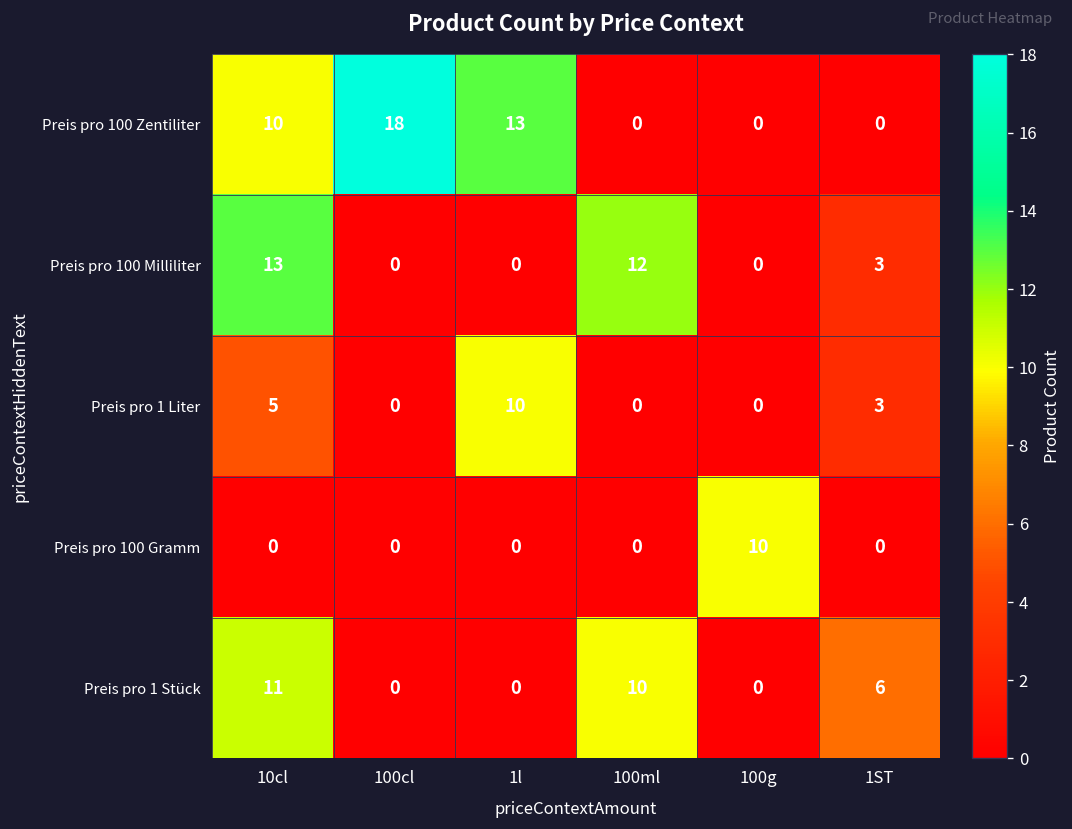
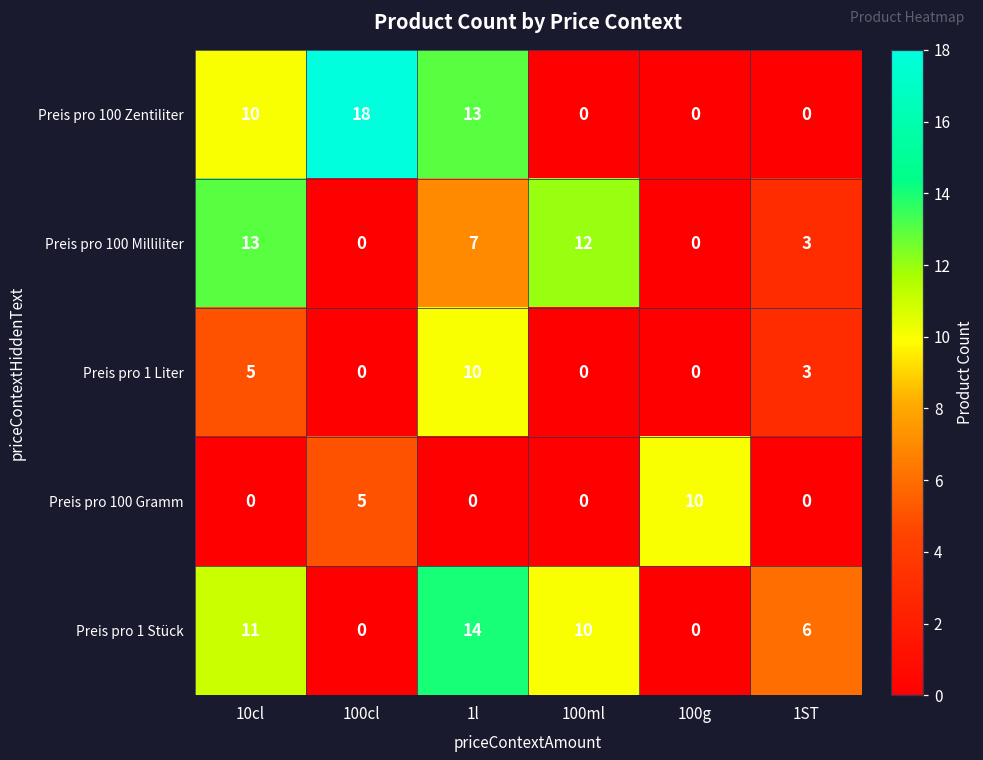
  {
    "Preis pro 100 Zentiliter": {
      "10cl": 10,
      "100cl": 18,
      "1l": 13,
      "100ml": 0,
      "100g": 0,
      "1ST": 0
    },
    "Preis pro 100 Milliliter": {
      "10cl": 13,
      "100cl": 0,
-     "1l": 0,
+     "1l": 7,
      "100ml": 12,
      "100g": 0,
      "1ST": 3
    },
    "Preis pro 1 Liter": {
      "10cl": 5,
      "100cl": 0,
      "1l": 10,
      "100ml": 0,
      "100g": 0,
      "1ST": 3
    },
    "Preis pro 100 Gramm": {
      "10cl": 0,
-     "100cl": 0,
+     "100cl": 5,
      "1l": 0,
      "100ml": 0,
      "100g": 10,
      "1ST": 0
    },
    "Preis pro 1 Stück": {
      "10cl": 11,
      "100cl": 0,
-     "1l": 0,
+     "1l": 14,
      "100ml": 10,
      "100g": 0,
      "1ST": 6
    }
  }
